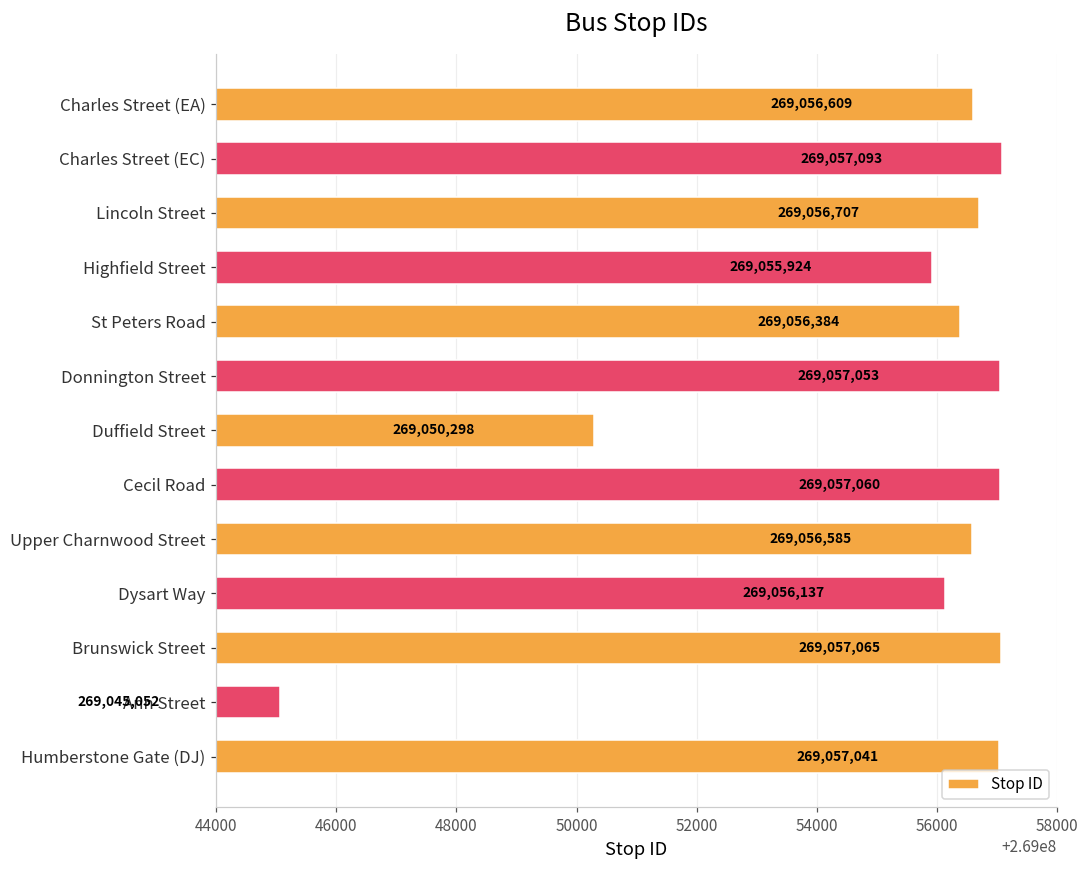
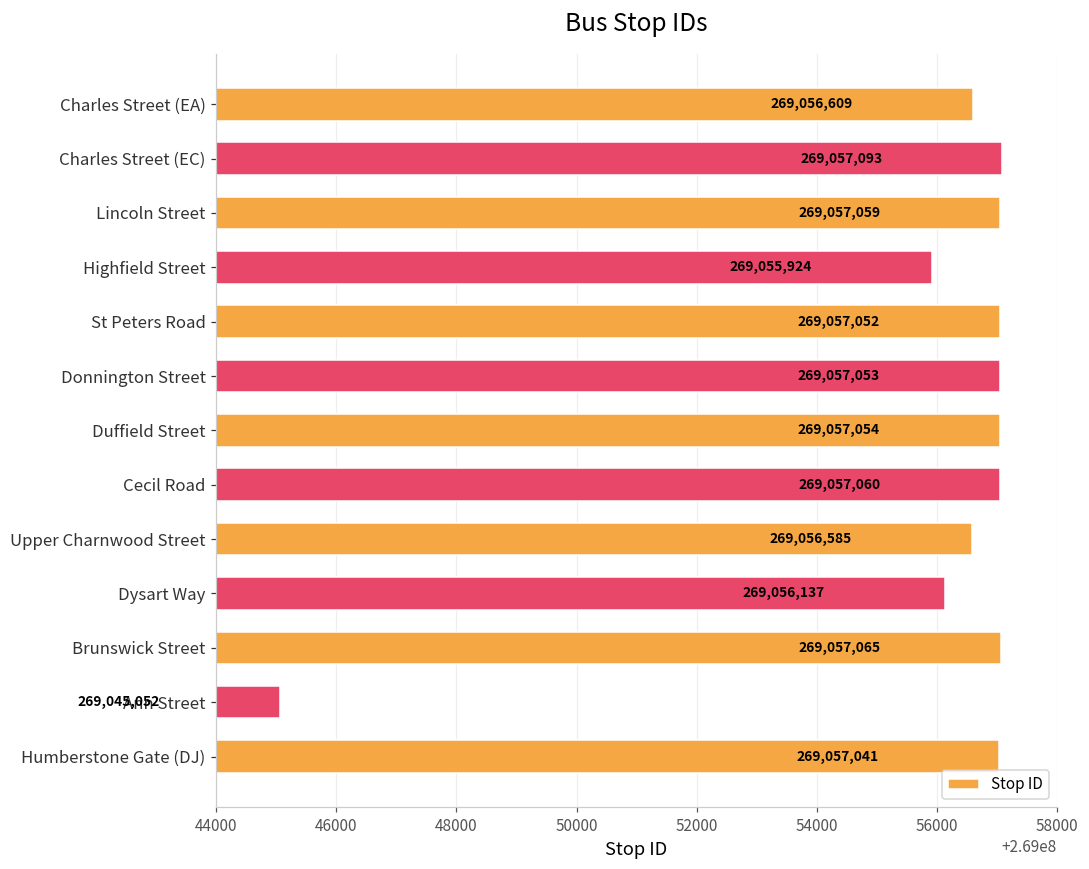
  {
    "Charles Street (EA)": "269,056,609",
    "Charles Street (EC)": "269,057,093",
-   "Lincoln Street": "269,056,707",
+   "Lincoln Street": "269,057,059",
    "Highfield Street": "269,055,924",
-   "St Peters Road": "269,056,384",
+   "St Peters Road": "269,057,052",
    "Donnington Street": "269,057,053",
-   "Duffield Street": "269,050,298",
+   "Duffield Street": "269,057,054",
    "Cecil Road": "269,057,060",
    "Upper Charnwood Street": "269,056,585",
    "Dysart Way": "269,056,137",
    "Brunswick Street": "269,057,065",
    "Ann Street": "269,045,052",
    "Humberstone Gate (DJ)": "269,057,041"
  }
